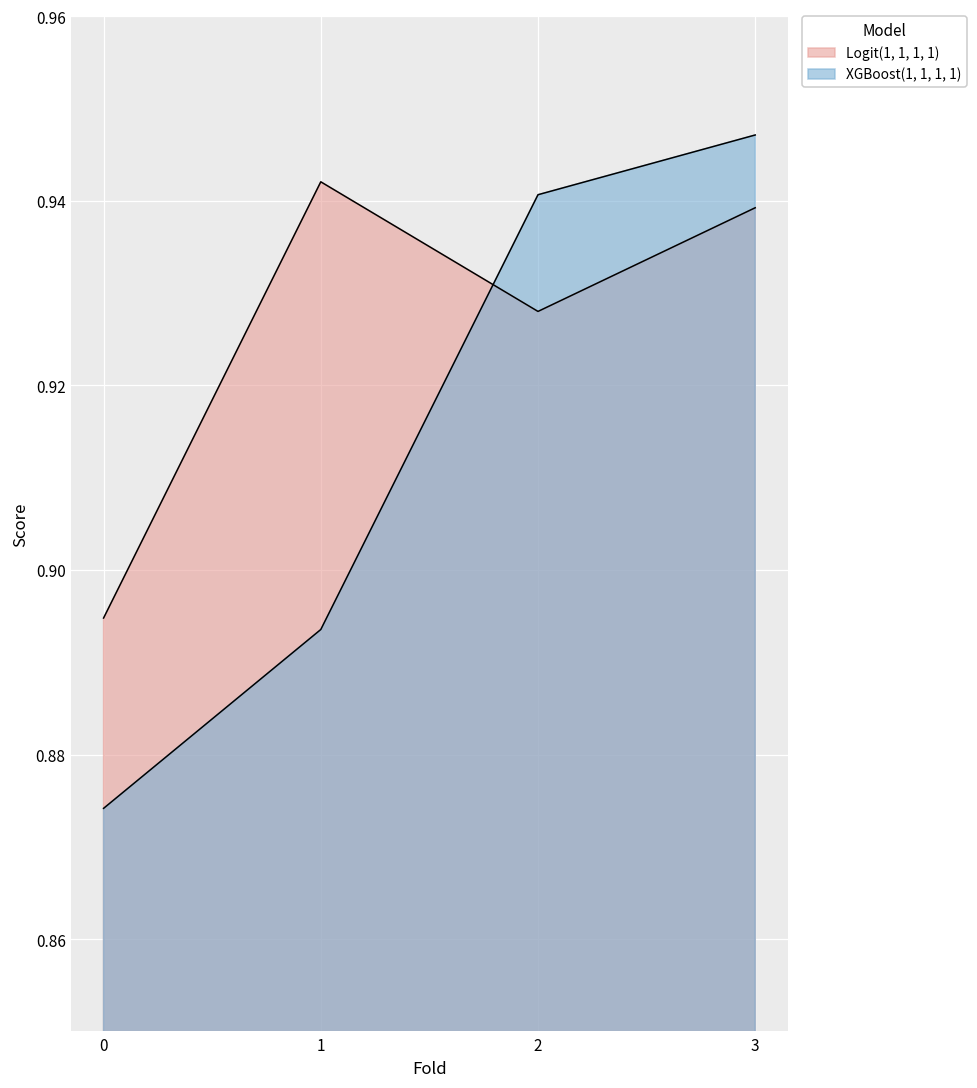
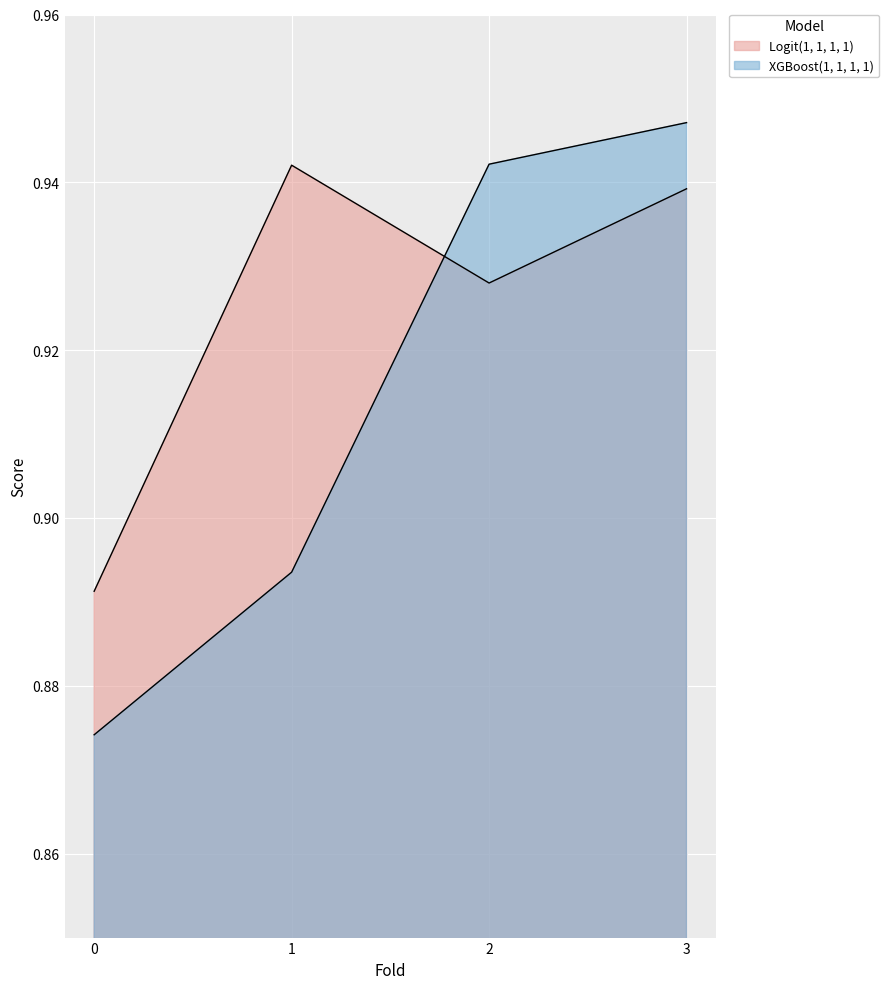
  {
    "Logit(1, 1, 1, 1)": {
-     "0": 0.895,
+     "0": 0.891,
      "1": 0.942,
      "2": 0.928,
      "3": 0.939
    },
    "XGBoost(1, 1, 1, 1)": {
      "0": 0.874,
      "1": 0.894,
-     "2": 0.941,
+     "2": 0.942,
      "3": 0.947
    }
  }
